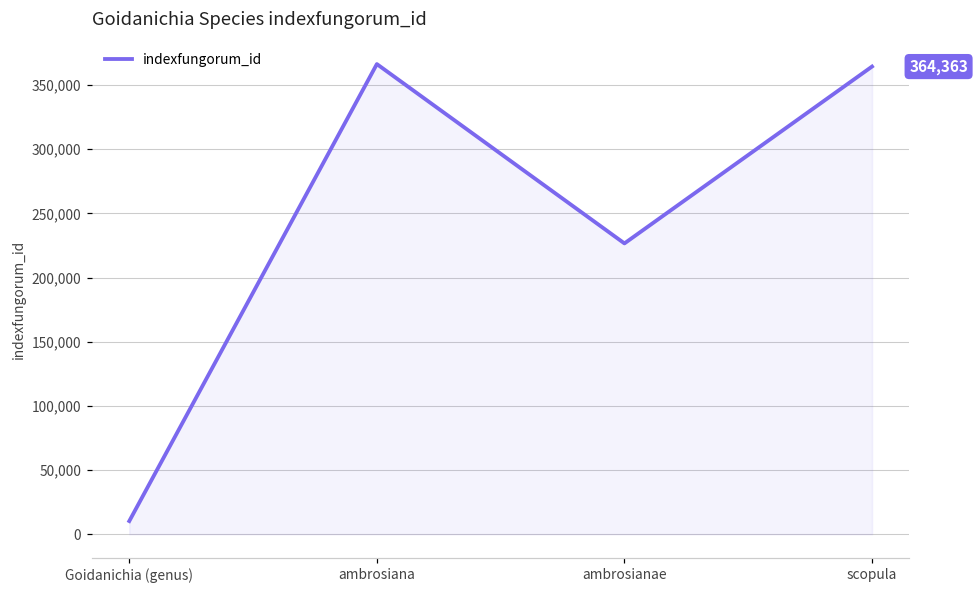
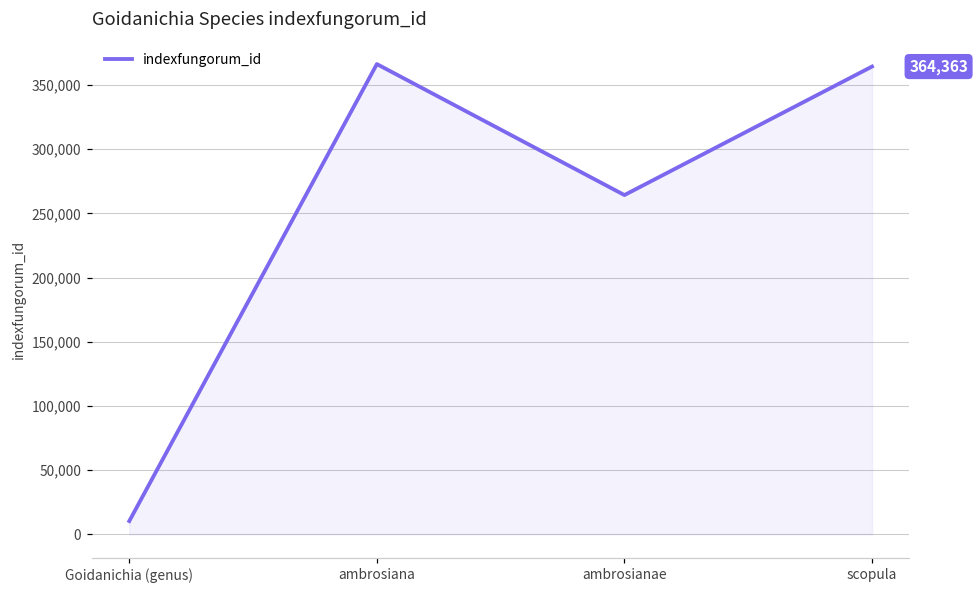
  {
    "Goidanichia (genus)": "10,000",
    "ambrosiana": "366,000",
-   "ambrosianae": "227,000",
+   "ambrosianae": "264,000",
    "scopula": "364,000"
  }
